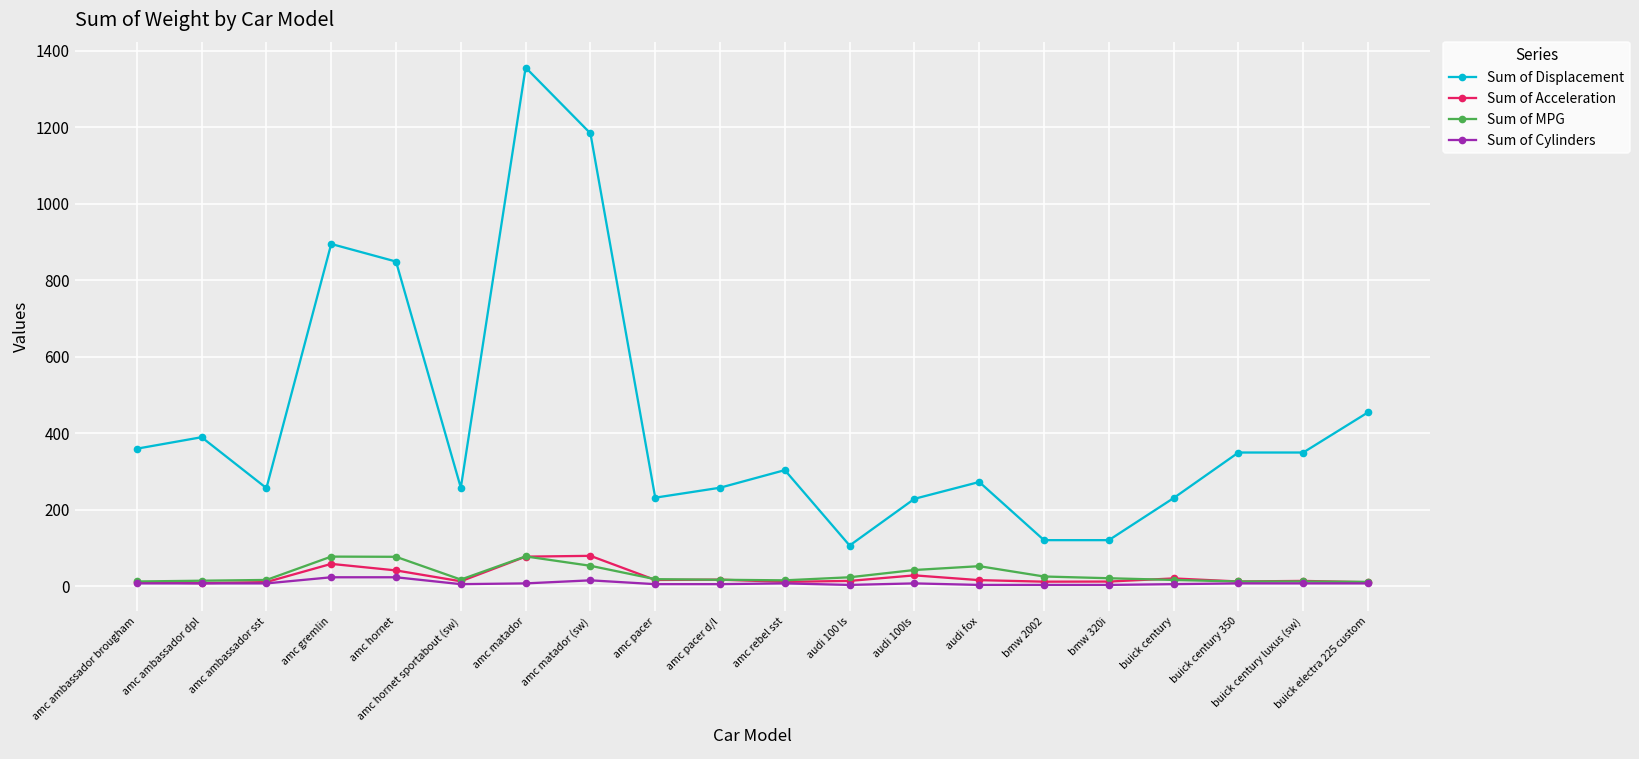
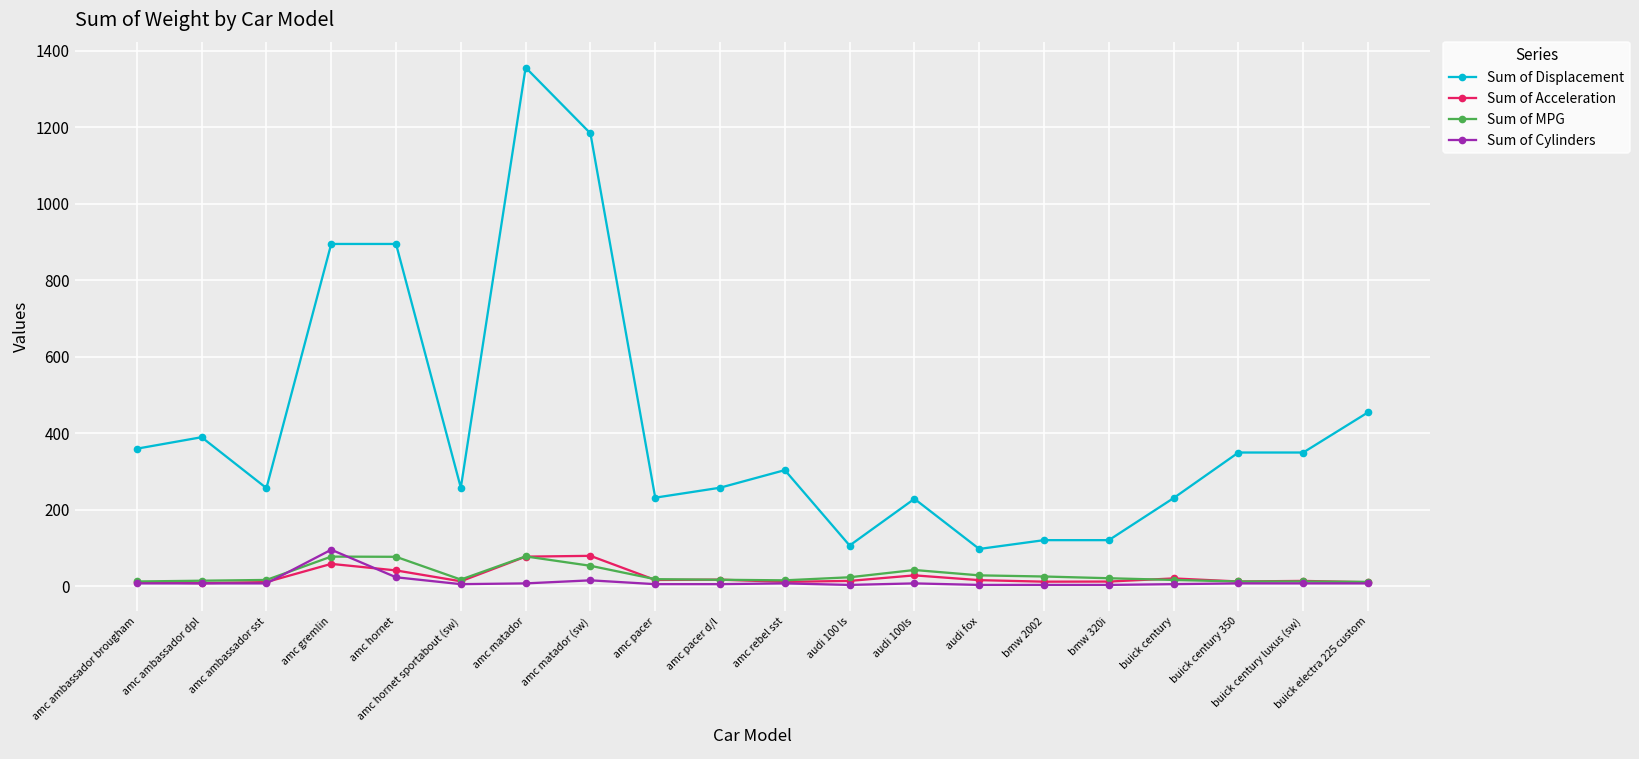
  {
    "Sum of Displacement": {
      "amc ambassador brougham": 360,
      "amc ambassador dpl": 390,
      "amc ambassador sst": 260,
      "amc gremlin": 900,
-     "amc hornet": 850,
+     "amc hornet": 900,
      "amc hornet sportabout (sw)": 260,
      "amc matador": 1360,
      "amc matador (sw)": 1180,
      "amc pacer": 230,
      "amc pacer d/l": 260,
      "amc rebel sst": 300,
      "audi 100 ls": 110,
      "audi 100ls": 230,
-     "audi fox": 270,
+     "audi fox": 100,
      "bmw 2002": 120,
      "bmw 320i": 120,
      "buick century": 230,
      "buick century 350": 350,
      "buick century luxus (sw)": 350,
      "buick electra 225 custom": 460
    },
    "Sum of Acceleration": {
      "amc gremlin": 60,
      "amc hornet": 40,
      "amc matador (sw)": 80,
      "audi 100 ls": 10,
      "audi 100ls": 30,
      "audi fox": 20,
      "bmw 2002": 10,
      "bmw 320i": 10
    },
    "Sum of MPG": {
      "amc gremlin": 80,
      "amc hornet": 80,
      "amc matador (sw)": 50,
      "audi 100 ls": 20,
      "audi 100ls": 40,
-     "audi fox": 50,
+     "audi fox": 30,
      "bmw 2002": 30,
      "bmw 320i": 20
    },
    "Sum of Cylinders": {
-     "amc gremlin": 20,
+     "amc gremlin": 100,
      "amc hornet": 20,
      "amc hornet sportabout (sw)": 10,
      "amc matador": 10,
      "amc matador (sw)": 20,
      "amc pacer": 10,
      "amc pacer d/l": 10,
      "audi 100 ls": 0,
      "audi 100ls": 10,
      "audi fox": 0,
      "bmw 2002": 0,
      "bmw 320i": 0,
      "buick century": 10
    }
  }
